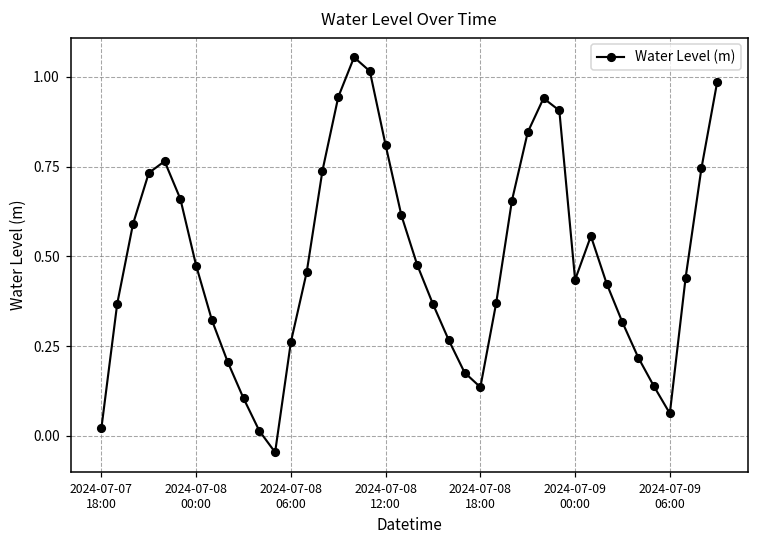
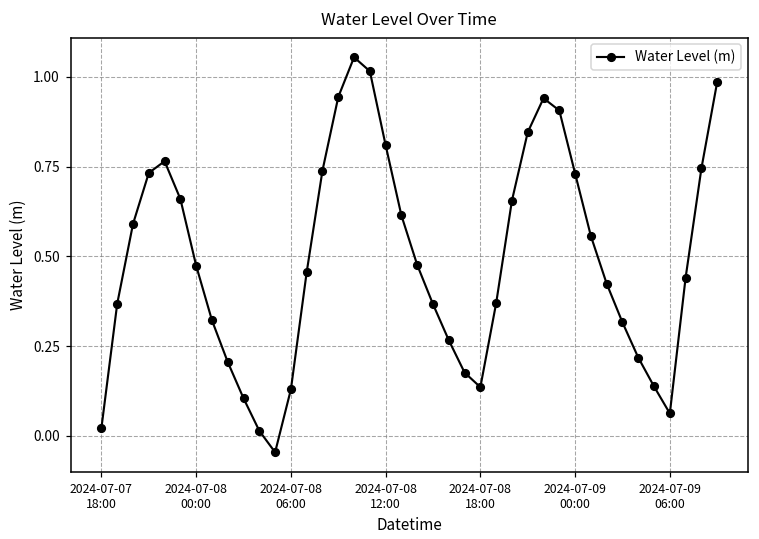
  {
    "2024-07-07 18:00": 0.02,
    "2024-07-08 00:00": 0.47,
-   "2024-07-08 06:00": 0.26,
+   "2024-07-08 06:00": 0.13,
    "2024-07-08 12:00": 0.81,
    "2024-07-08 18:00": 0.14,
-   "2024-07-09 00:00": 0.43,
+   "2024-07-09 00:00": 0.73,
    "2024-07-09 06:00": 0.06
  }
